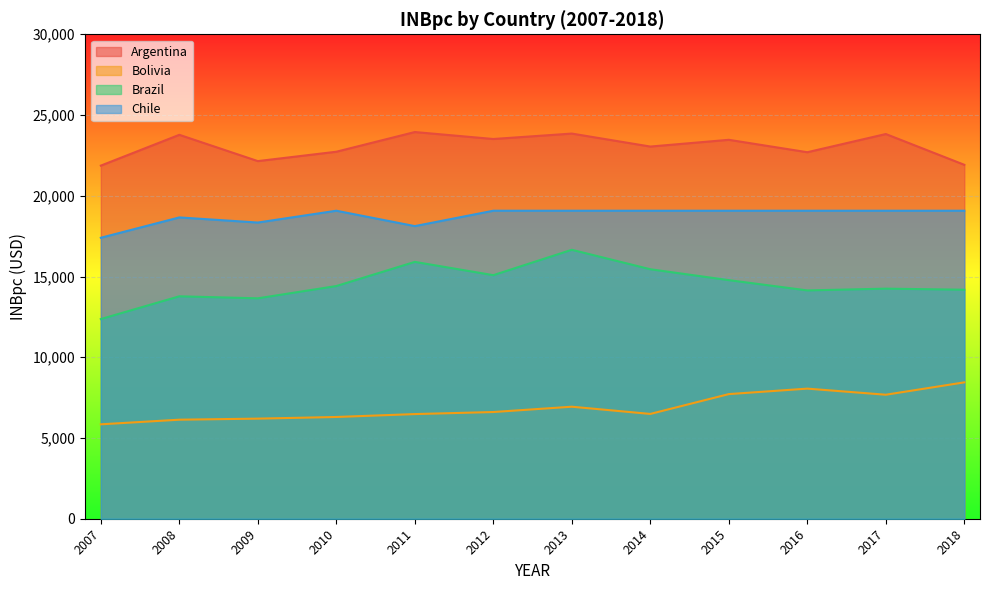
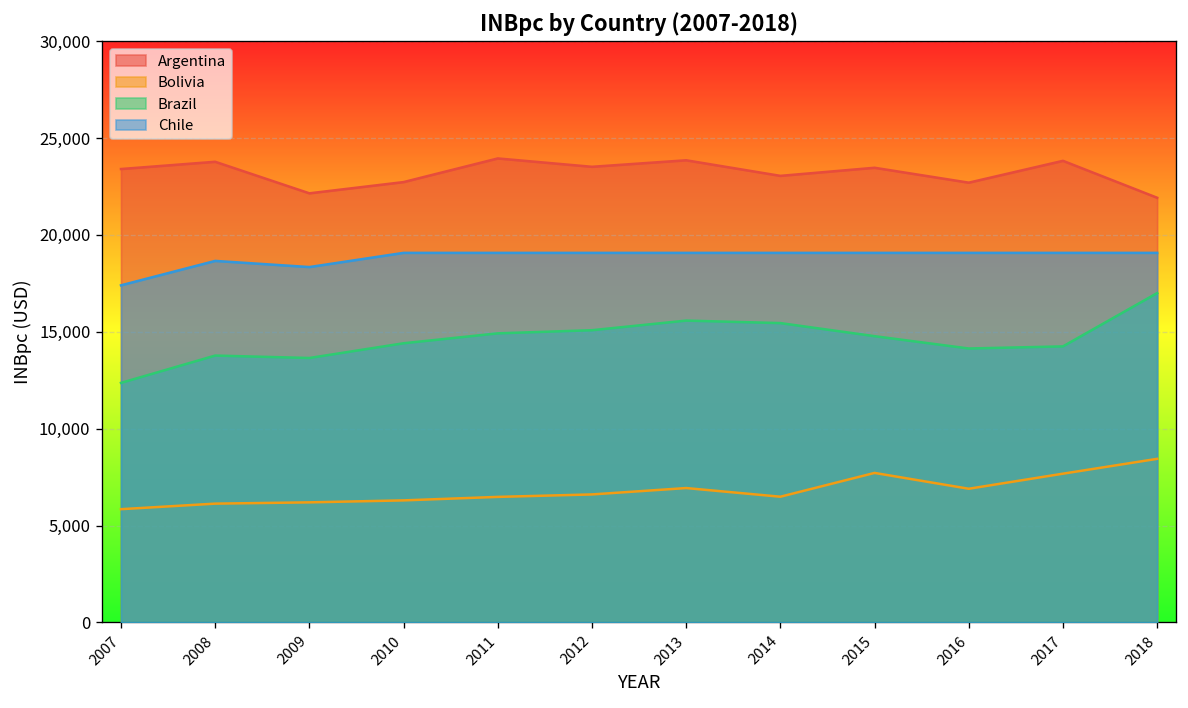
  {
    "Argentina": {
-     "2007": "21,900",
+     "2007": "23,400",
      "2008": "23,800",
      "2009": "22,100",
      "2010": "22,700",
      "2011": "23,900",
      "2012": "23,500",
      "2013": "23,900",
      "2014": "23,000",
      "2015": "23,500",
      "2016": "22,700",
      "2017": "23,800",
      "2018": "21,900"
    },
    "Bolivia": {
      "2007": "5,800",
      "2008": "6,100",
      "2009": "6,200",
      "2010": "6,300",
      "2011": "6,500",
      "2012": "6,600",
      "2013": "6,900",
      "2014": "6,500",
      "2015": "7,700",
-     "2016": "8,100",
+     "2016": "6,900",
      "2017": "7,700",
      "2018": "8,400"
    },
    "Brazil": {
      "2007": "12,400",
      "2008": "13,800",
      "2009": "13,600",
      "2010": "14,400",
-     "2011": "15,900",
+     "2011": "14,900",
      "2012": "15,100",
-     "2013": "16,700",
+     "2013": "15,600",
      "2014": "15,500",
      "2015": "14,800",
      "2016": "14,100",
      "2017": "14,200",
-     "2018": "14,200"
+     "2018": "17,000"
    },
    "Chile": {
      "2007": "17,400",
      "2008": "18,700",
      "2009": "18,300",
      "2010": "19,100",
-     "2011": "18,100",
+     "2011": "19,100",
      "2012": "19,100",
      "2013": "19,100",
      "2014": "19,100",
      "2015": "19,100",
      "2016": "19,100",
      "2017": "19,100",
      "2018": "19,100"
    }
  }
